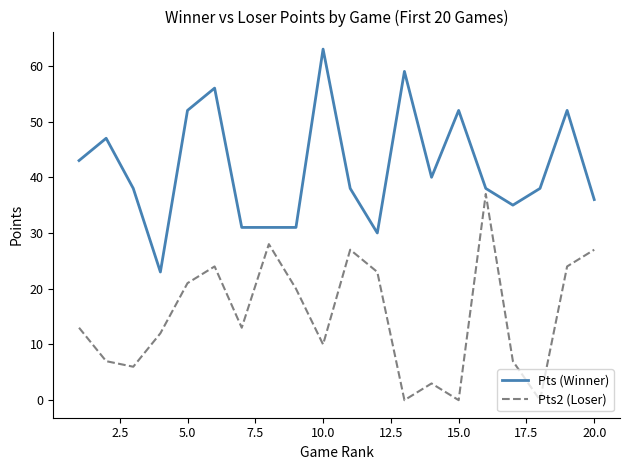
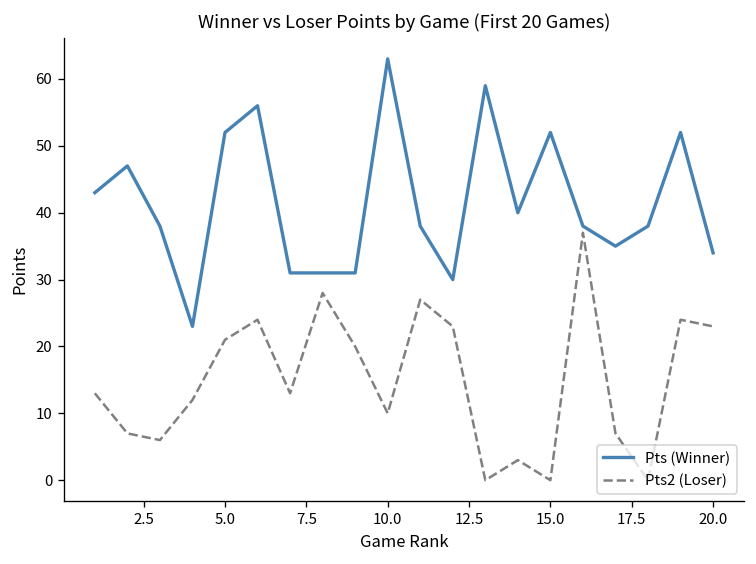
  {
    "Pts (Winner)": {
      "5.0": 52,
      "10.0": 63,
      "15.0": 52,
-     "20.0": 36
+     "20.0": 34
    },
    "Pts2 (Loser)": {
      "5.0": 21,
      "10.0": 10,
      "15.0": 0,
-     "20.0": 27
+     "20.0": 23
    }
  }
